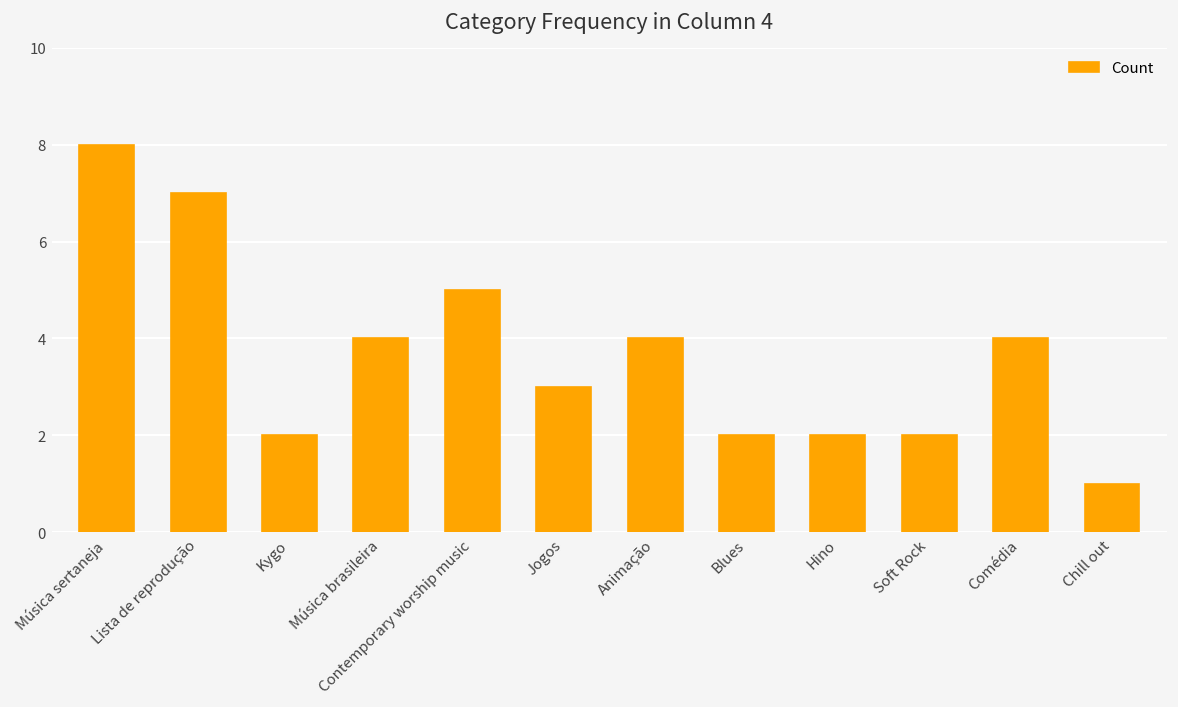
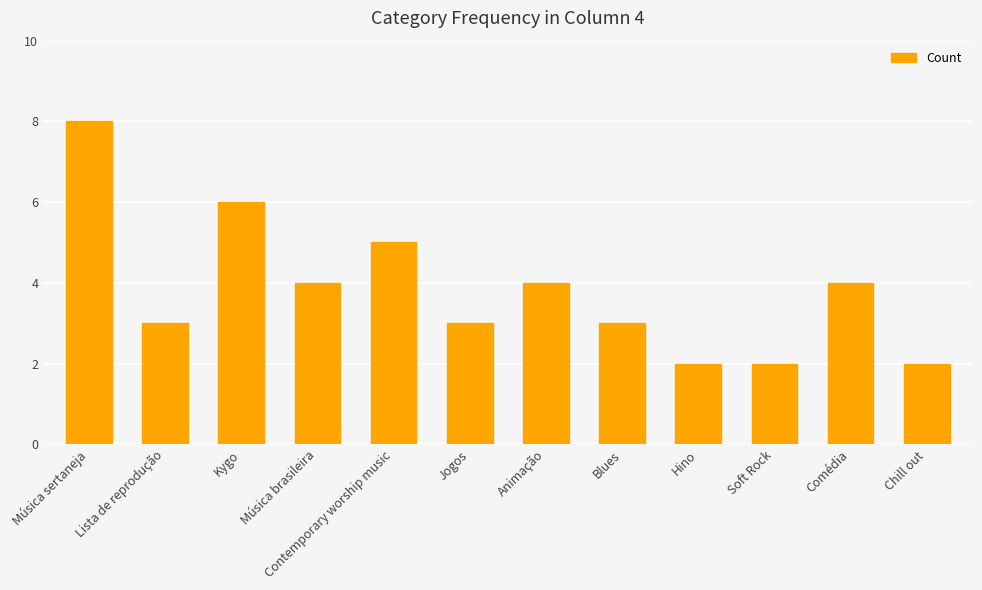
  {
    "Música sertaneja": 8,
-   "Lista de reprodução": 7,
-   "Kygo": 2,
+   "Lista de reprodução": 3,
+   "Kygo": 6,
    "Música brasileira": 4,
    "Contemporary worship music": 5,
    "Jogos": 3,
    "Animação": 4,
-   "Blues": 2,
+   "Blues": 3,
    "Hino": 2,
    "Soft Rock": 2,
    "Comédia": 4,
-   "Chill out": 1
+   "Chill out": 2
  }
